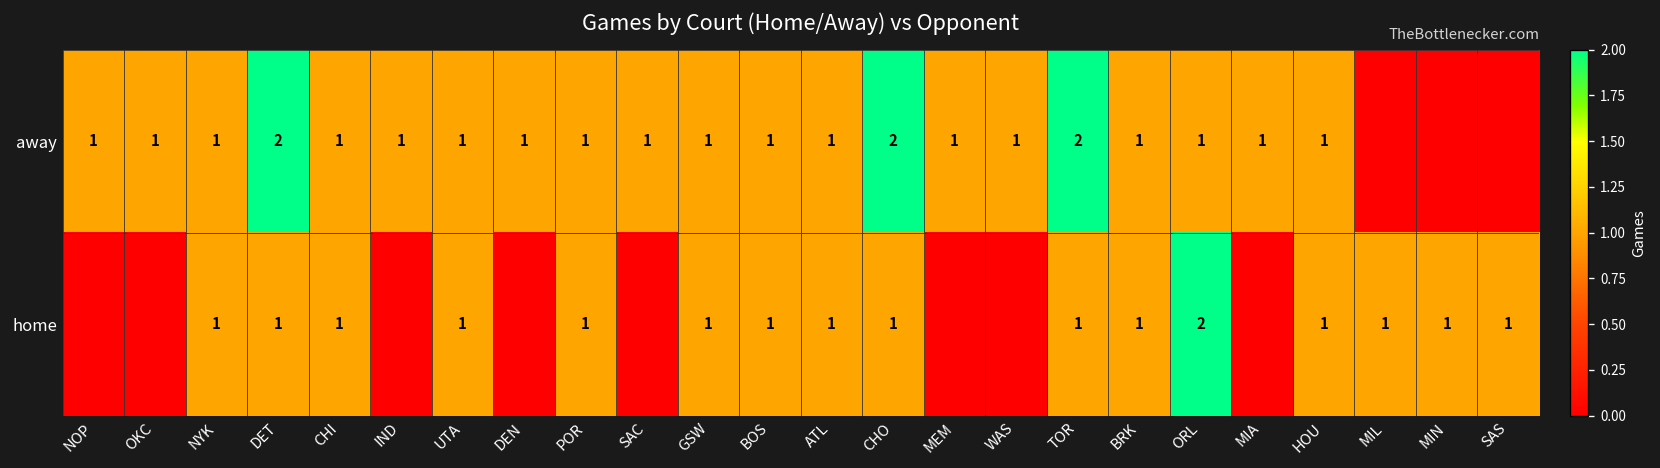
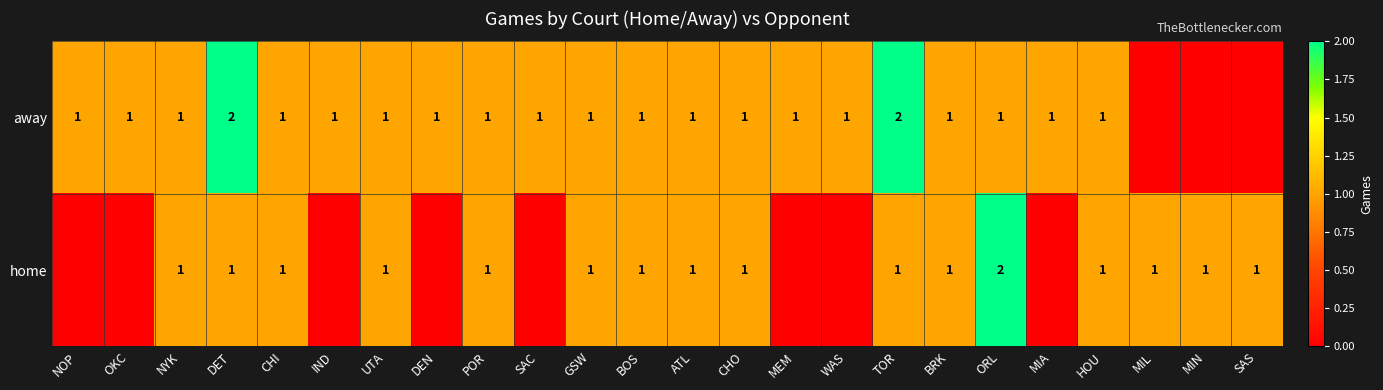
  {
    "away": {
      "NOP": 1,
      "OKC": 1,
      "NYK": 1,
      "DET": 2,
      "CHI": 1,
      "IND": 1,
      "UTA": 1,
      "DEN": 1,
      "POR": 1,
      "SAC": 1,
      "GSW": 1,
      "BOS": 1,
      "ATL": 1,
-     "CHO": 2,
+     "CHO": 1,
      "MEM": 1,
      "WAS": 1,
      "TOR": 2,
      "BRK": 1,
      "ORL": 1,
      "MIA": 1,
      "HOU": 1
    },
    "home": {
      "NYK": 1,
      "DET": 1,
      "CHI": 1,
      "UTA": 1,
      "POR": 1,
      "GSW": 1,
      "BOS": 1,
      "ATL": 1,
      "CHO": 1,
      "TOR": 1,
      "BRK": 1,
      "ORL": 2,
      "HOU": 1,
      "MIL": 1,
      "MIN": 1,
      "SAS": 1
    }
  }
